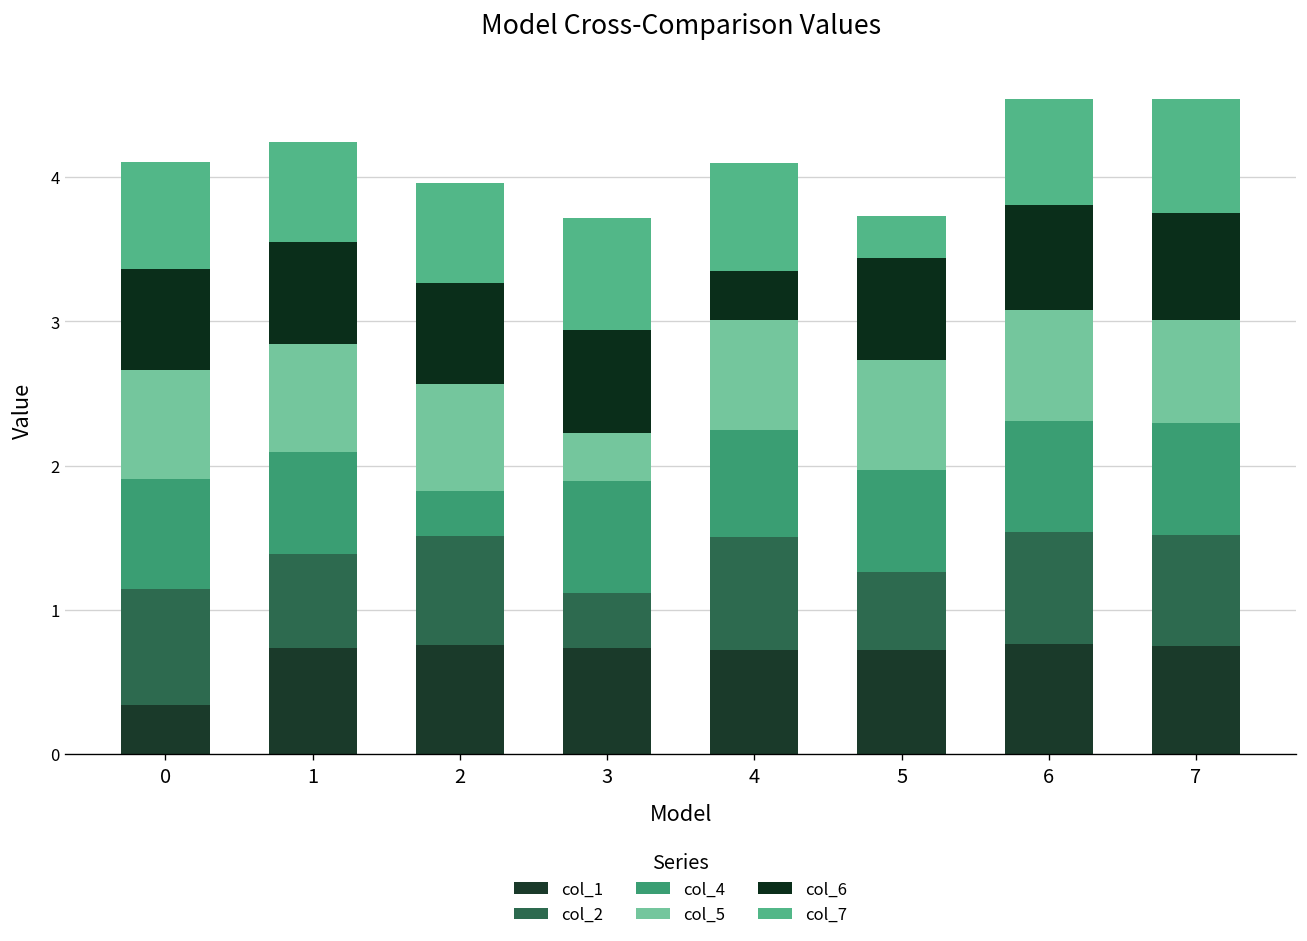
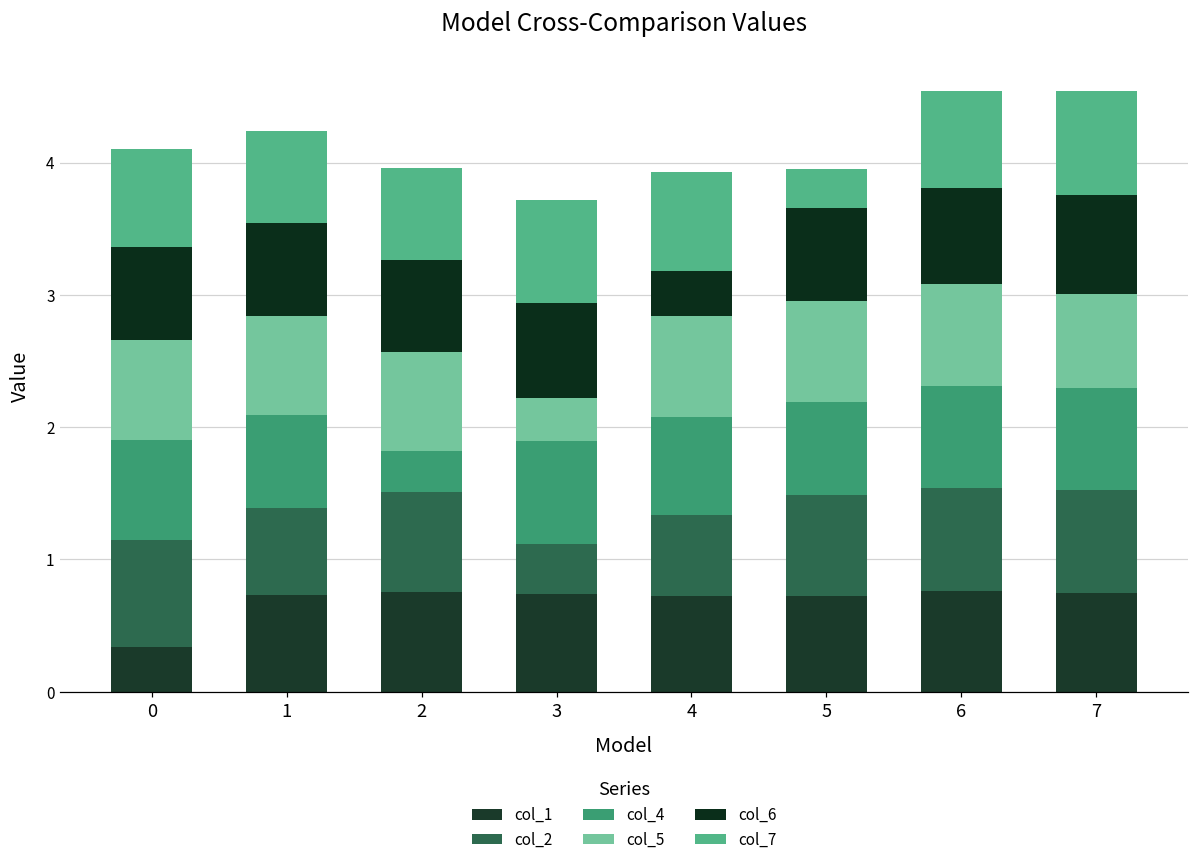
  {
    "col_2": {
      "0": 0.81,
      "1": 0.65,
      "2": 0.75,
      "3": 0.38,
-     "4": 0.79,
-     "5": 0.54,
+     "4": 0.62,
+     "5": 0.76,
      "6": 0.78,
      "7": 0.77
    }
  }
